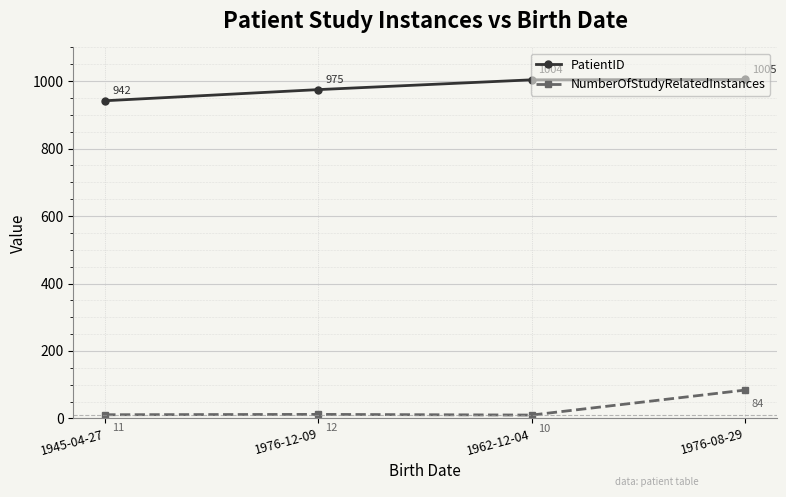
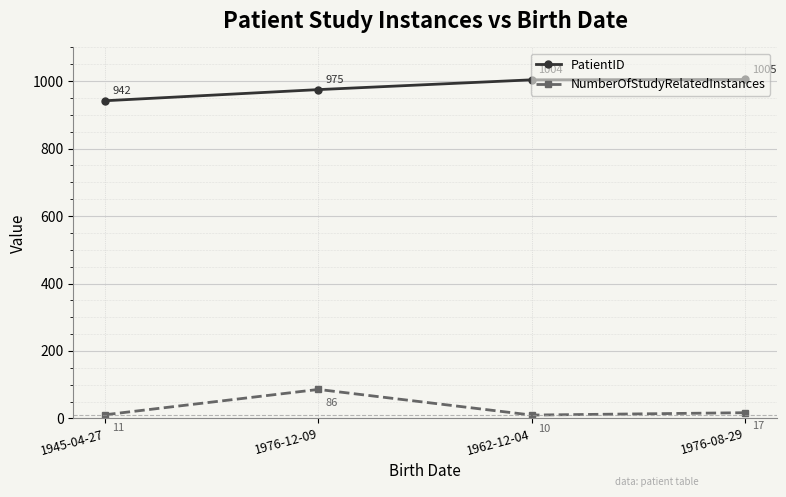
  {
    "PatientID": {
      "1945-04-27": 942,
      "1976-12-09": 975
    },
    "NumberOfStudyRelatedInstances": {
      "1945-04-27": 11,
-     "1976-12-09": 12,
+     "1976-12-09": 86,
      "1962-12-04": 10,
-     "1976-08-29": 84
+     "1976-08-29": 17
    }
  }
